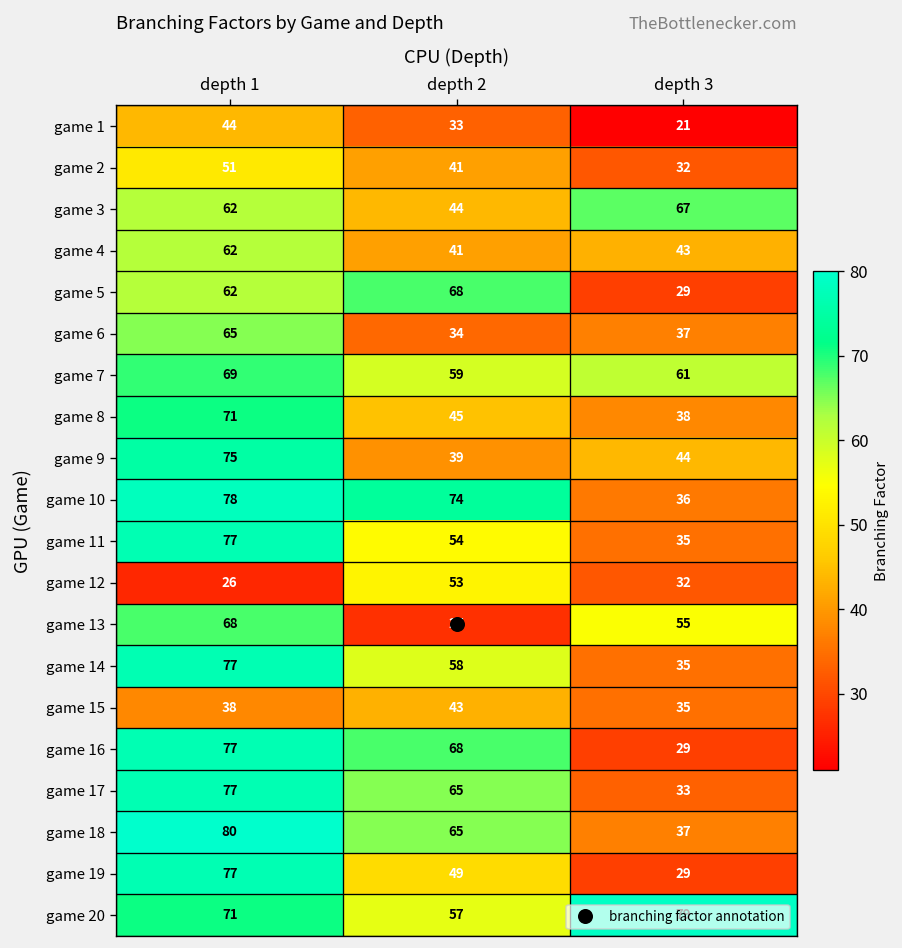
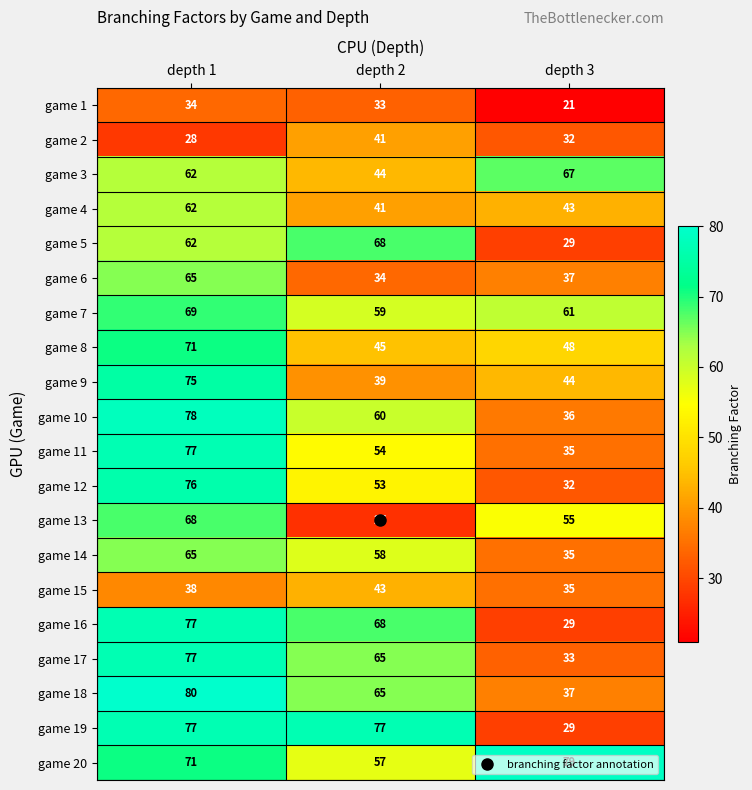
  {
    "game 1": {
-     "depth 1": 44,
+     "depth 1": 34,
      "depth 2": 33,
      "depth 3": 21
    },
    "game 2": {
-     "depth 1": 51,
+     "depth 1": 28,
      "depth 2": 41,
      "depth 3": 32
    },
    "game 3": {
      "depth 1": 62,
      "depth 2": 44,
      "depth 3": 67
    },
    "game 4": {
      "depth 1": 62,
      "depth 2": 41,
      "depth 3": 43
    },
    "game 5": {
      "depth 1": 62,
      "depth 2": 68,
      "depth 3": 29
    },
    "game 6": {
      "depth 1": 65,
      "depth 2": 34,
      "depth 3": 37
    },
    "game 7": {
      "depth 1": 69,
      "depth 2": 59,
      "depth 3": 61
    },
    "game 8": {
      "depth 1": 71,
      "depth 2": 45,
-     "depth 3": 38
+     "depth 3": 48
    },
    "game 9": {
      "depth 1": 75,
      "depth 2": 39,
      "depth 3": 44
    },
    "game 10": {
      "depth 1": 78,
-     "depth 2": 74,
+     "depth 2": 60,
      "depth 3": 36
    },
    "game 11": {
      "depth 1": 77,
      "depth 2": 54,
      "depth 3": 35
    },
    "game 12": {
-     "depth 1": 26,
+     "depth 1": 76,
      "depth 2": 53,
      "depth 3": 32
    },
    "game 13": {
      "depth 1": 68,
      "depth 3": 55
    },
    "game 14": {
-     "depth 1": 77,
+     "depth 1": 65,
      "depth 2": 58,
      "depth 3": 35
    },
    "game 15": {
      "depth 1": 38,
      "depth 2": 43,
      "depth 3": 35
    },
    "game 16": {
      "depth 1": 77,
      "depth 2": 68,
      "depth 3": 29
    },
    "game 17": {
      "depth 1": 77,
      "depth 2": 65,
      "depth 3": 33
    },
    "game 18": {
      "depth 1": 80,
      "depth 2": 65,
      "depth 3": 37
    },
    "game 19": {
      "depth 1": 77,
-     "depth 2": 49,
+     "depth 2": 77,
      "depth 3": 29
    },
    "game 20": {
      "depth 1": 71,
      "depth 2": 57
    }
  }
